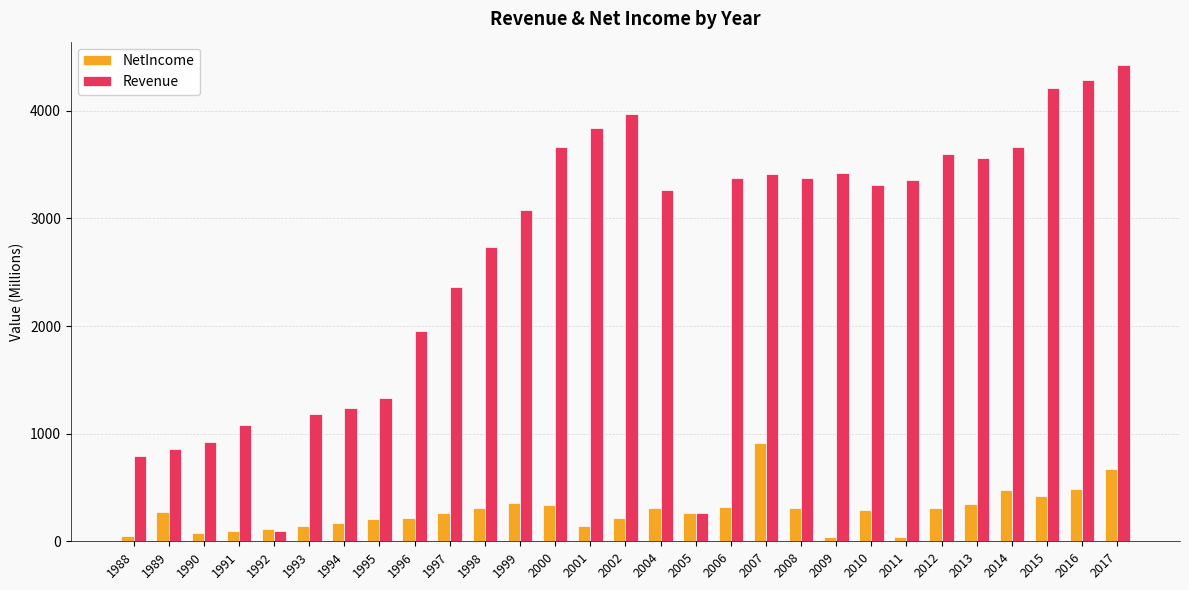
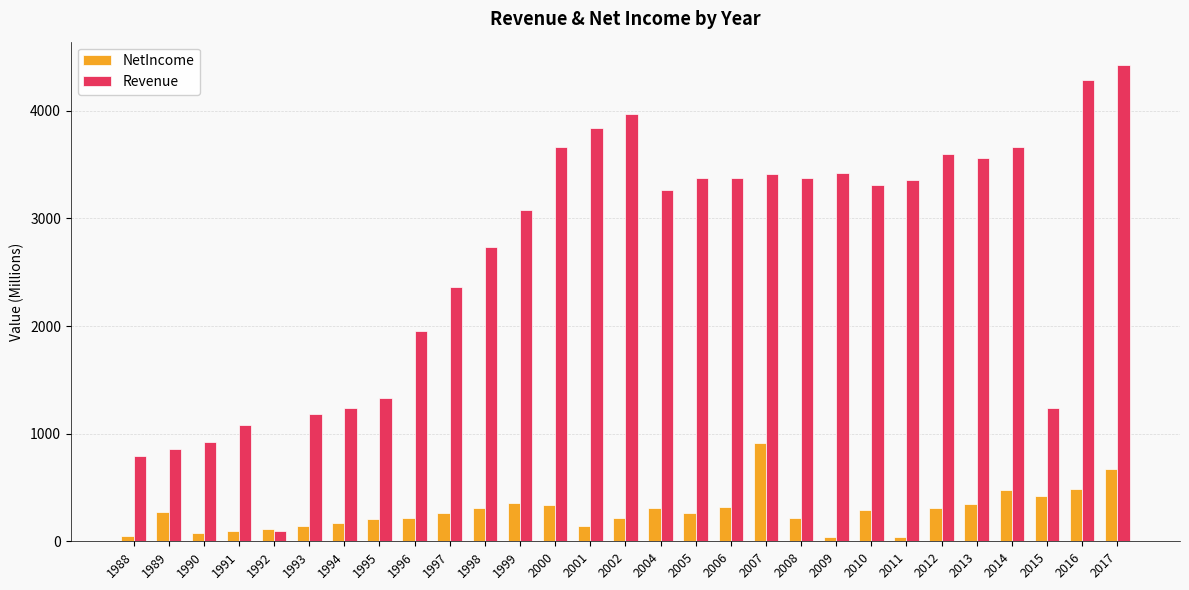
  {
    "NetIncome": {
      "1988": 50,
      "1989": 270,
      "1990": 80,
      "1991": 100,
      "1992": 120,
      "1993": 140,
      "1994": 170,
      "1995": 210,
      "1996": 220,
      "1997": 260,
      "1998": 310,
      "1999": 360,
      "2000": 340,
      "2001": 140,
      "2002": 220,
      "2004": 310,
      "2005": 260,
      "2006": 320,
      "2007": 920,
-     "2008": 310,
+     "2008": 220,
      "2009": 40,
      "2010": 290,
      "2011": 40,
      "2012": 310,
      "2013": 350,
      "2014": 470,
      "2015": 420,
      "2016": 490,
      "2017": 670
    },
    "Revenue": {
      "1988": 790,
      "1989": 850,
      "1990": 920,
      "1991": 1080,
      "1992": 90,
      "1993": 1190,
      "1994": 1240,
      "1995": 1340,
      "1996": 1960,
      "1997": 2360,
      "1998": 2740,
      "1999": 3080,
      "2000": 3660,
      "2001": 3840,
      "2002": 3970,
      "2004": 3260,
-     "2005": 260,
+     "2005": 3370,
      "2006": 3380,
      "2007": 3410,
      "2008": 3370,
      "2009": 3430,
      "2010": 3310,
      "2011": 3350,
      "2012": 3600,
      "2013": 3570,
      "2014": 3660,
-     "2015": 4210,
+     "2015": 1240,
      "2016": 4290,
      "2017": 4420
    }
  }
